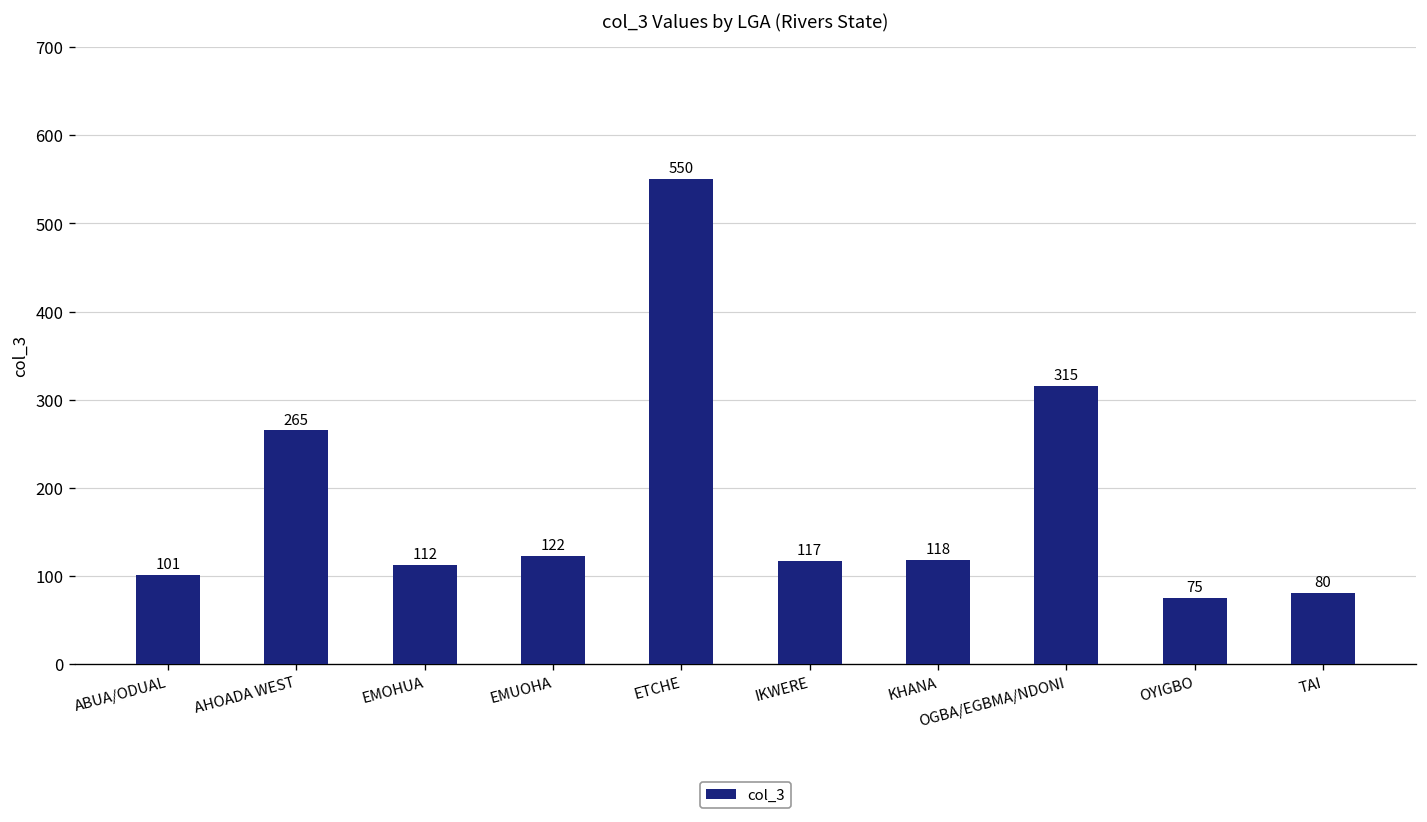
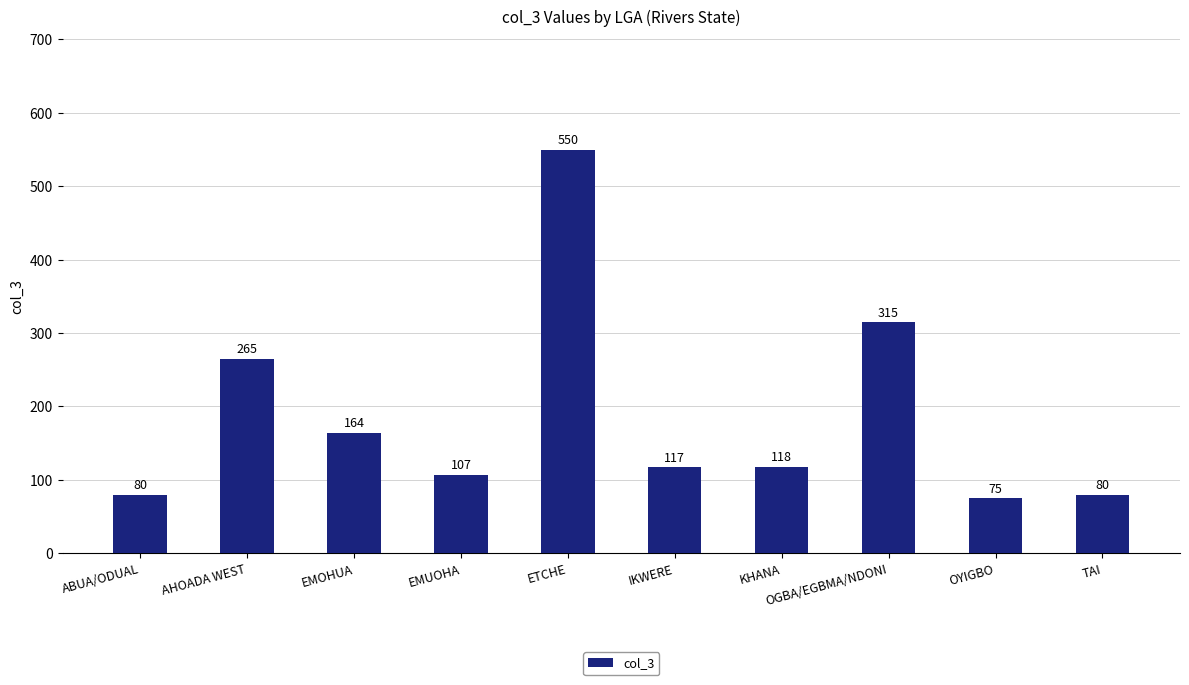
  {
-   "ABUA/ODUAL": 101,
+   "ABUA/ODUAL": 80,
    "AHOADA WEST": 265,
-   "EMOHUA": 112,
-   "EMUOHA": 122,
+   "EMOHUA": 164,
+   "EMUOHA": 107,
    "ETCHE": 550,
    "IKWERE": 117,
    "KHANA": 118,
    "OGBA/EGBMA/NDONI": 315,
    "OYIGBO": 75,
    "TAI": 80
  }
